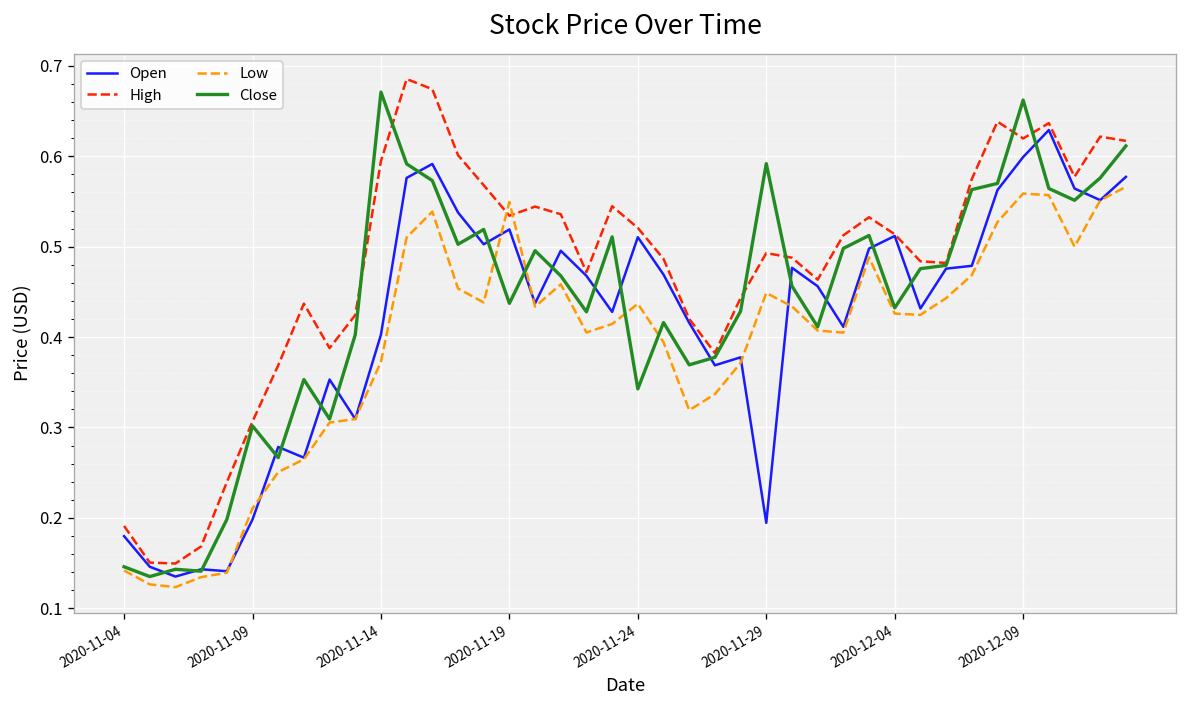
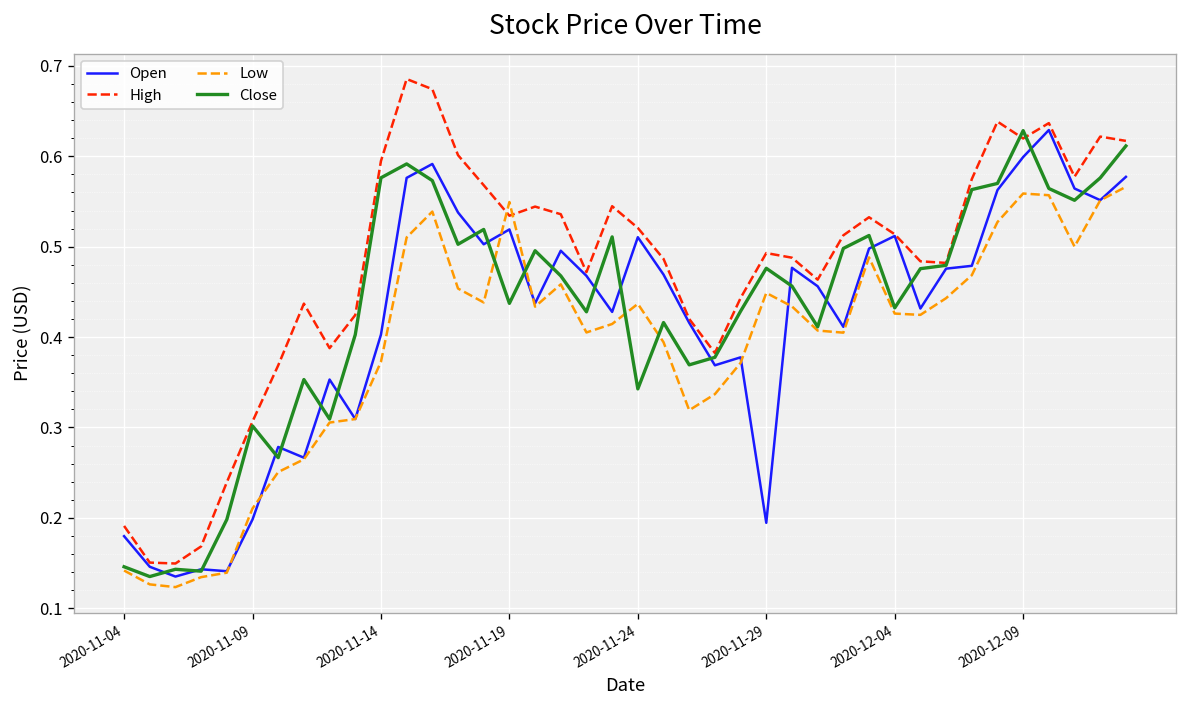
  {
    "Open": {
      "2020-11-04": 0.18,
      "2020-11-09": 0.20,
      "2020-11-14": 0.40,
      "2020-11-19": 0.52,
      "2020-11-24": 0.51,
      "2020-11-29": 0.19,
      "2020-12-09": 0.60
    },
    "High": {
      "2020-11-04": 0.19,
      "2020-11-09": 0.31,
      "2020-11-14": 0.59,
      "2020-11-19": 0.53,
      "2020-11-24": 0.52,
      "2020-11-29": 0.49,
      "2020-12-09": 0.62
    },
    "Low": {
      "2020-11-04": 0.14,
      "2020-11-09": 0.21,
      "2020-11-14": 0.37,
      "2020-11-19": 0.55,
      "2020-11-24": 0.44,
      "2020-11-29": 0.45,
      "2020-12-04": 0.43,
      "2020-12-09": 0.56
    },
    "Close": {
      "2020-11-04": 0.15,
      "2020-11-09": 0.30,
-     "2020-11-14": 0.67,
+     "2020-11-14": 0.58,
      "2020-11-19": 0.44,
      "2020-11-24": 0.34,
-     "2020-11-29": 0.59,
+     "2020-11-29": 0.48,
      "2020-12-04": 0.43,
-     "2020-12-09": 0.66
+     "2020-12-09": 0.63
    }
  }
